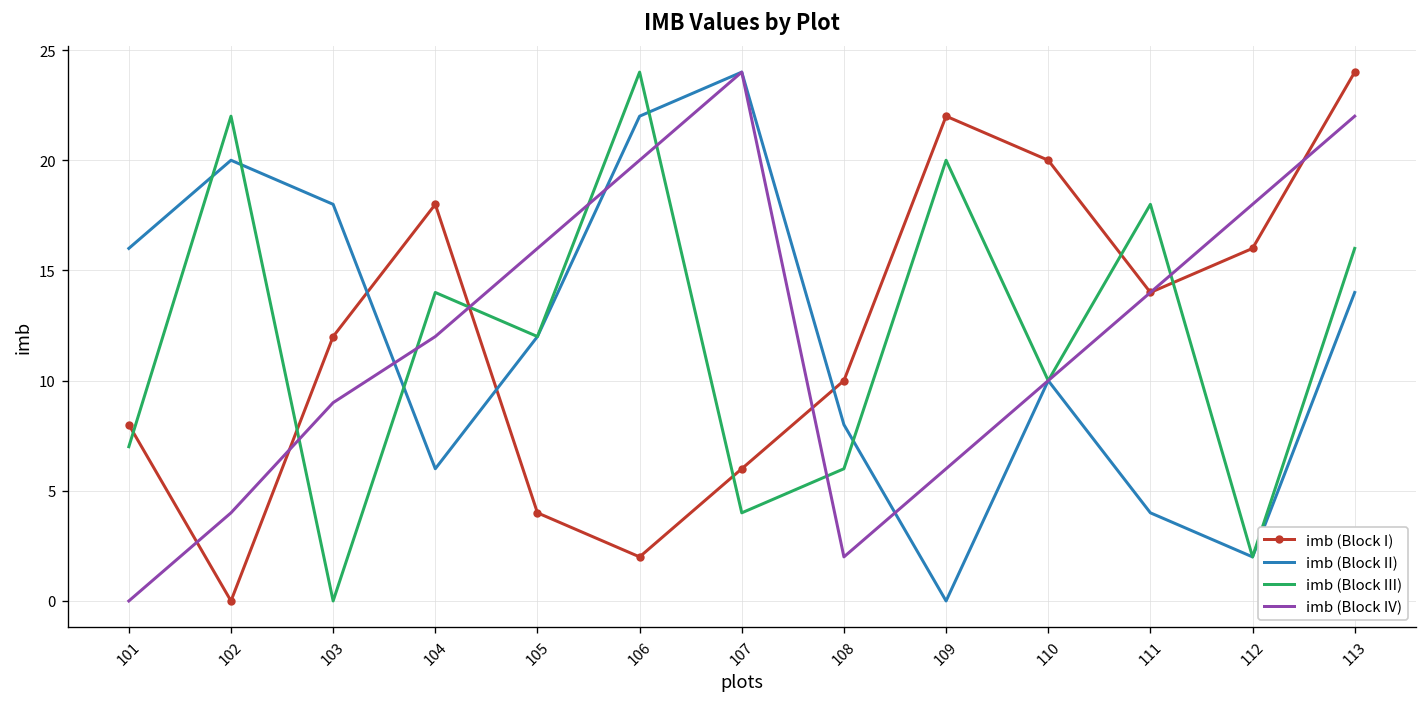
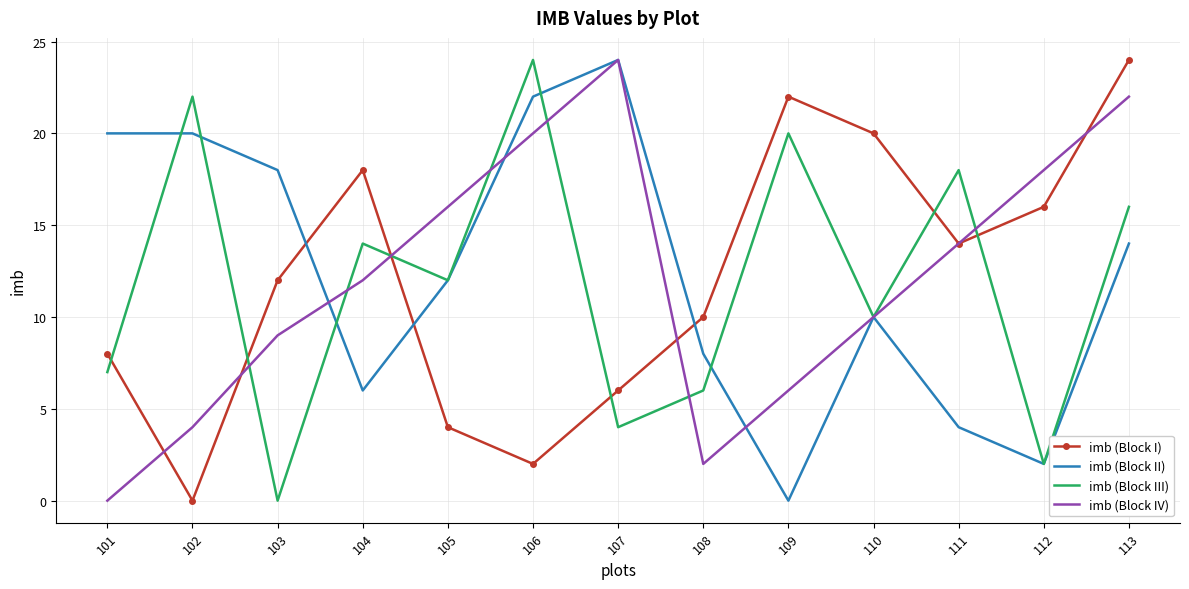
  {
    "imb (Block I)": {
      "101": 8,
      "102": 0,
      "103": 12,
      "104": 18,
      "105": 4,
      "106": 2,
      "107": 6,
      "108": 10,
      "109": 22,
      "110": 20,
      "112": 16,
      "113": 24
    },
    "imb (Block II)": {
-     "101": 16,
+     "101": 20,
      "102": 20,
      "103": 18,
      "104": 6,
      "106": 22,
      "108": 8,
      "109": 0,
      "111": 4,
      "113": 14
    },
    "imb (Block III)": {
      "101": 7,
      "102": 22,
      "103": 0,
      "104": 14,
      "106": 24,
      "107": 4,
      "108": 6,
      "109": 20,
      "111": 18,
      "113": 16
    },
    "imb (Block IV)": {
      "101": 0,
      "102": 4,
      "103": 9,
      "104": 12,
      "105": 16,
      "106": 20,
      "108": 2,
      "109": 6,
      "112": 18,
      "113": 22
    }
  }
